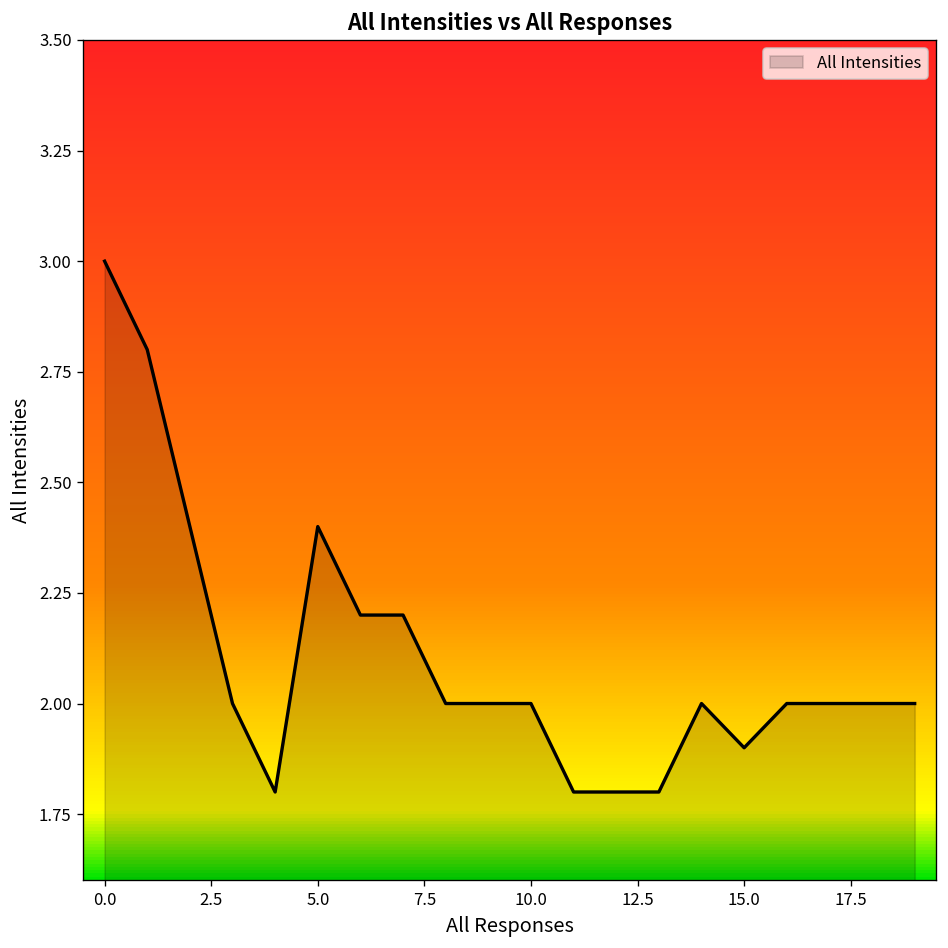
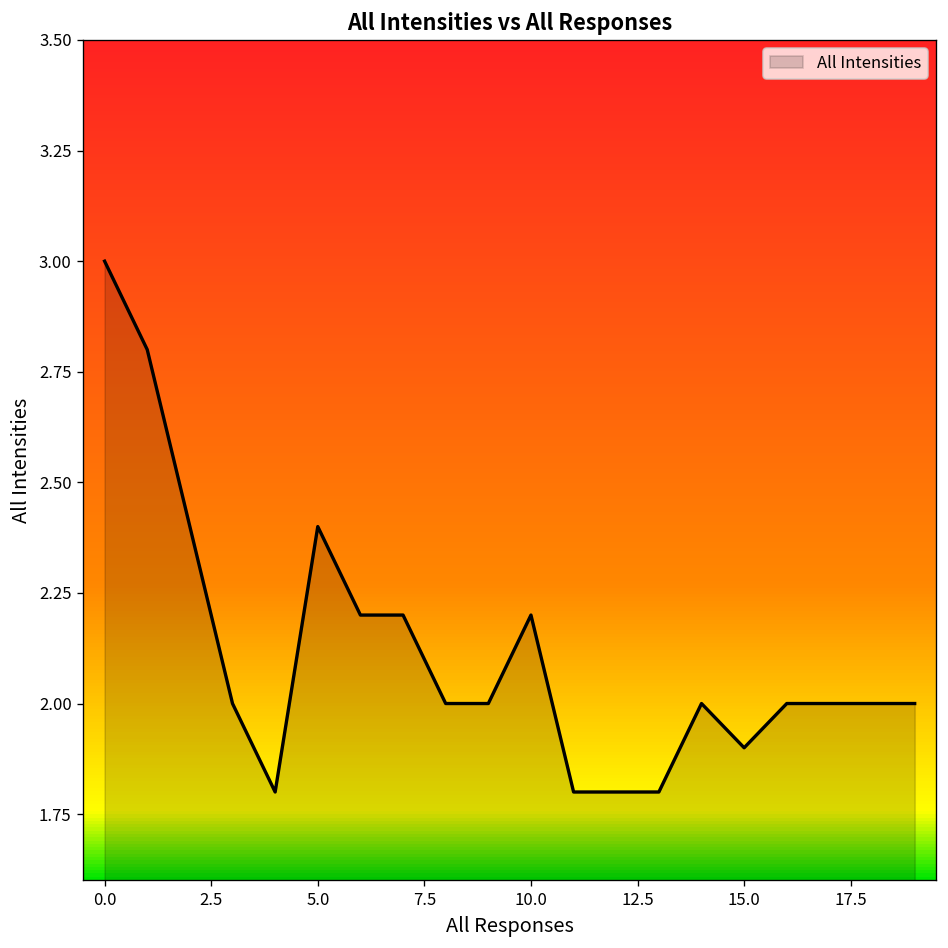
  {
    "0.0": 3.0,
    "5.0": 2.4,
-   "10.0": 2.0,
+   "10.0": 2.2,
    "15.0": 1.9
  }
